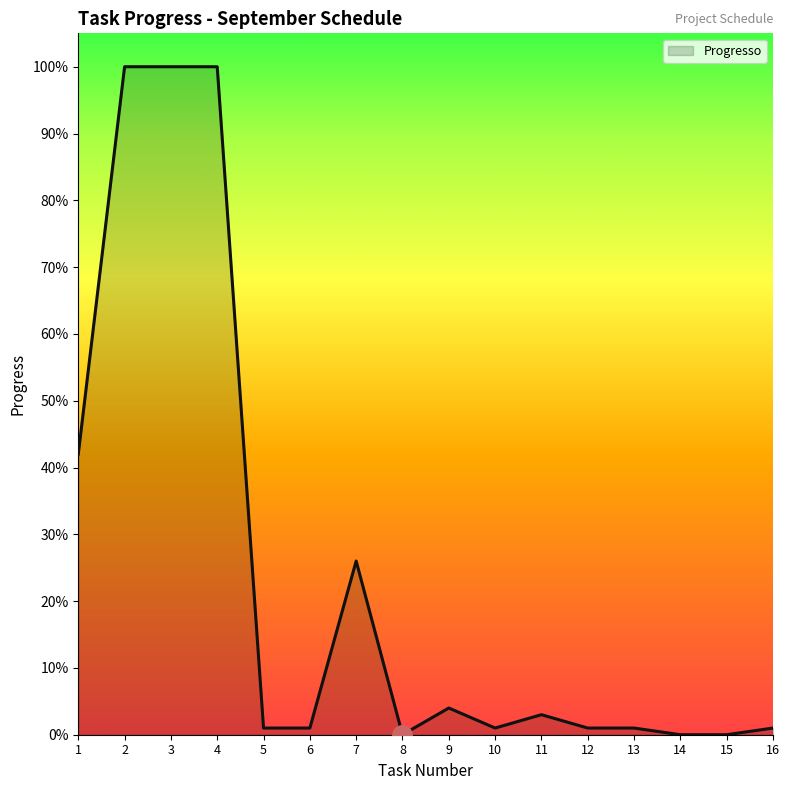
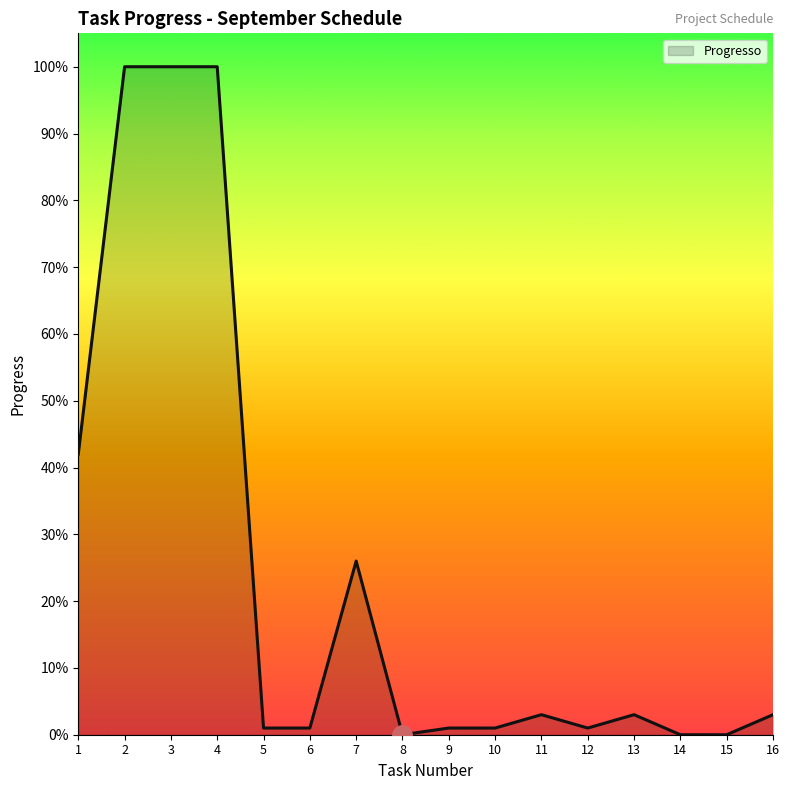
  {
    "Progresso": {
      "1": "42%",
      "2": "100%",
      "3": "100%",
      "4": "100%",
      "5": "1%",
      "6": "1%",
      "7": "26%",
-     "9": "4%",
+     "9": "1%",
      "10": "1%",
      "11": "3%",
      "12": "1%",
-     "13": "1%",
+     "13": "3%",
      "14": "0%",
      "15": "0%",
-     "16": "1%"
+     "16": "3%"
    }
  }
